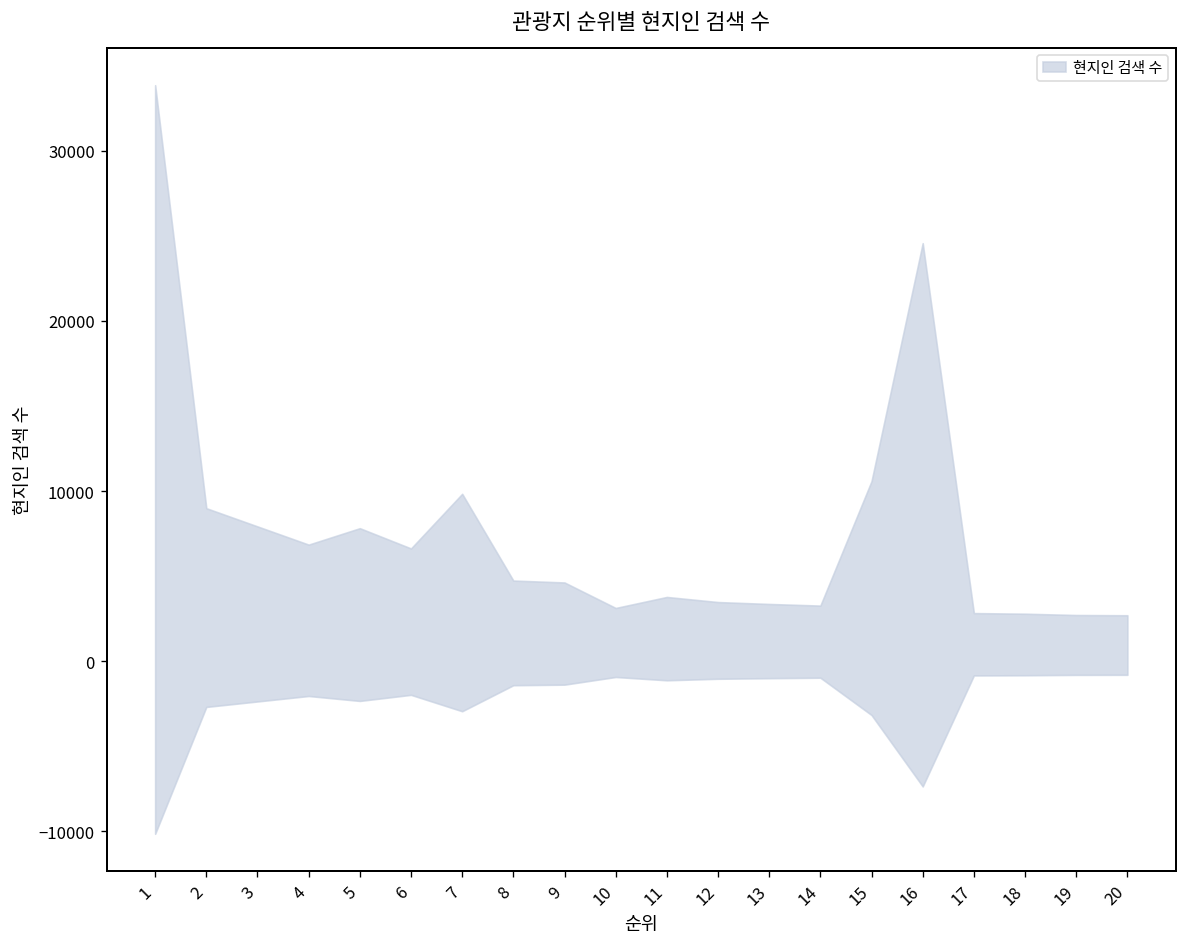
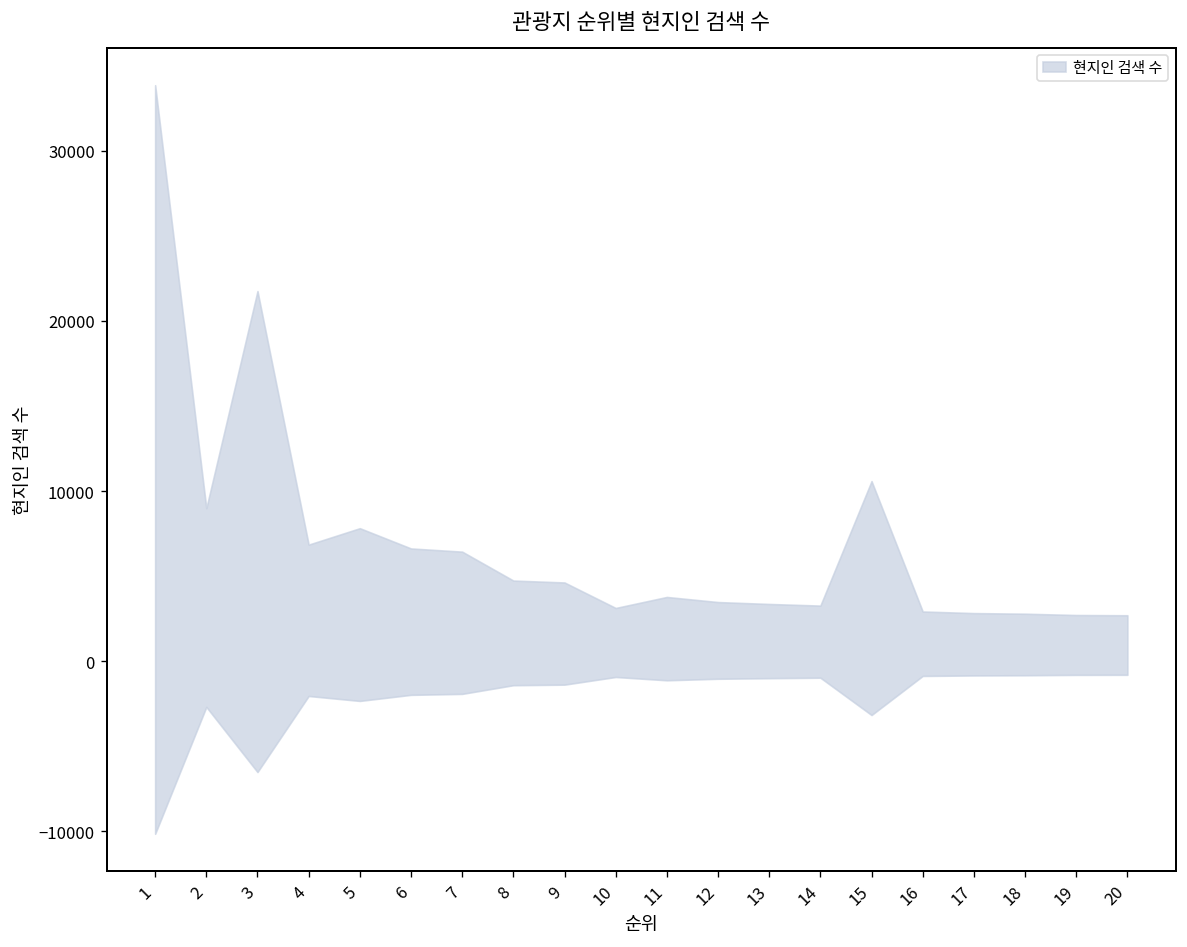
  {
-   "3": 7900,
-   "7": 9800,
-   "16": 24600
+   "3": 21800,
+   "7": 6400,
+   "16": 2900
  }
